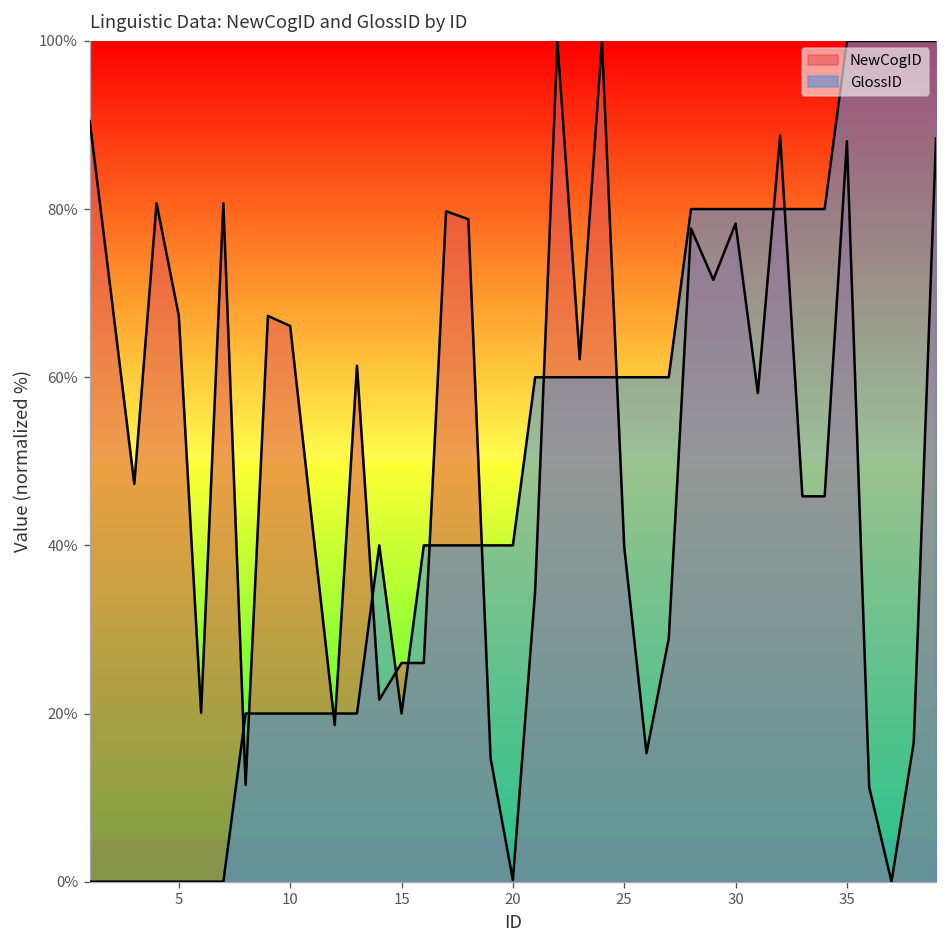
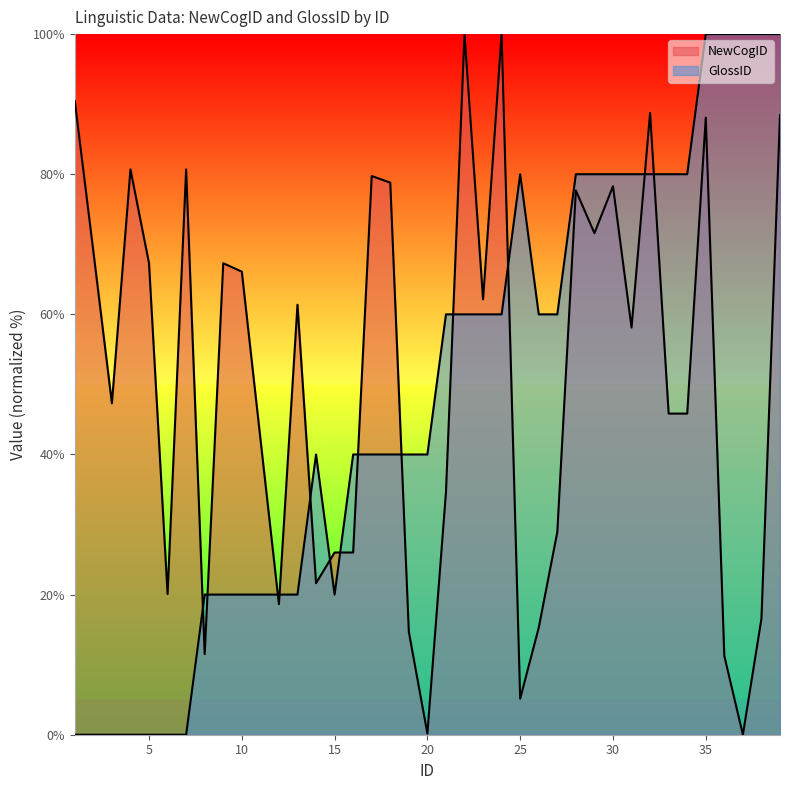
  {
    "NewCogID": {
      "5": "67%",
      "10": "66%",
      "15": "26%",
      "20": "0%",
-     "25": "40%",
+     "25": "5%",
      "30": "78%",
      "35": "88%"
    },
    "GlossID": {
      "5": "0%",
      "10": "20%",
      "15": "20%",
      "20": "40%",
-     "25": "60%",
+     "25": "80%",
      "30": "80%",
      "35": "100%"
    }
  }
